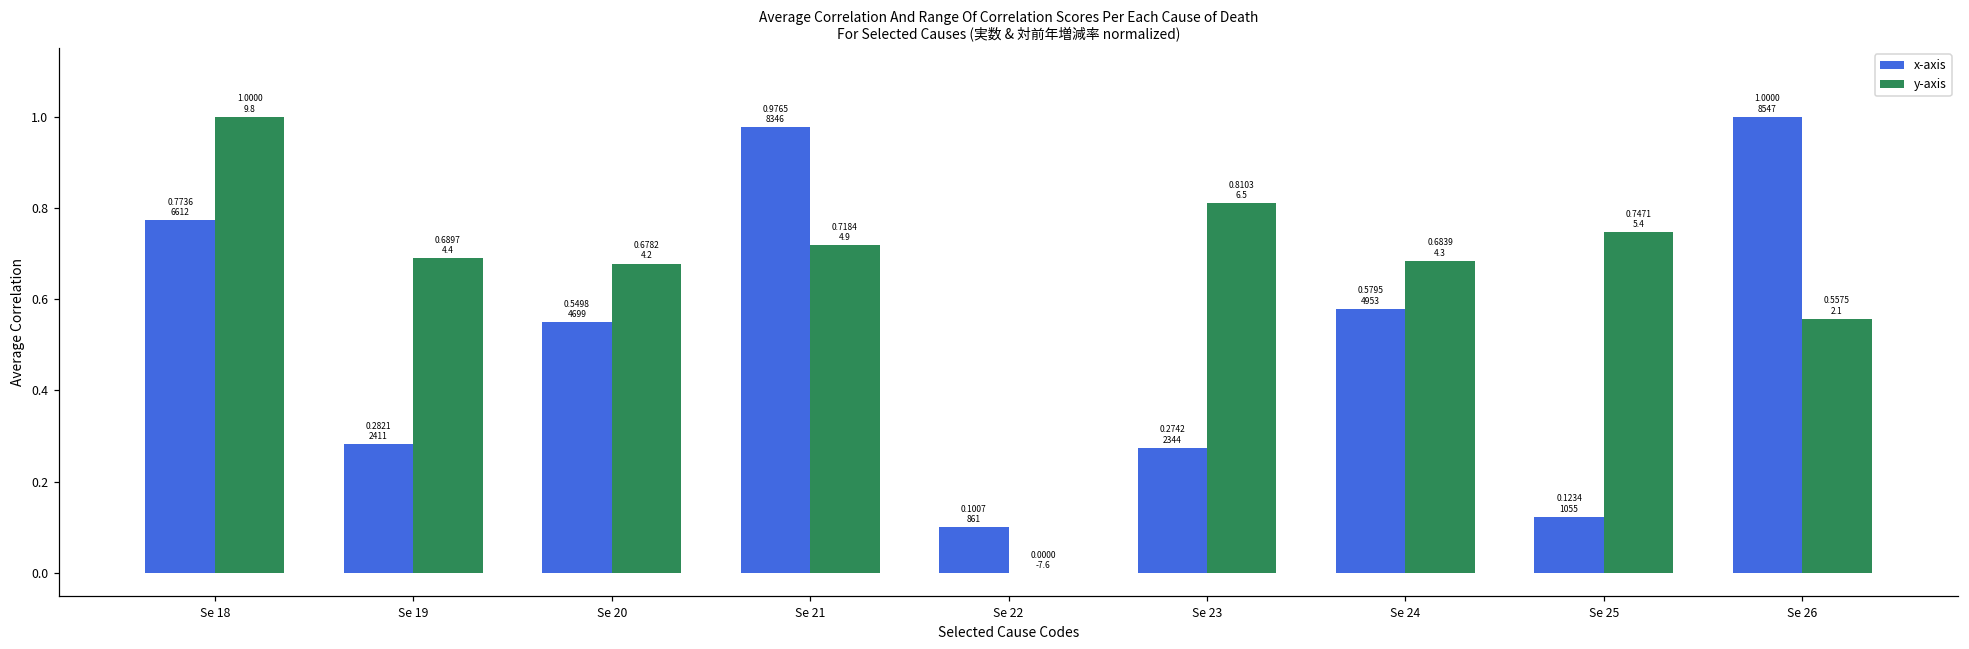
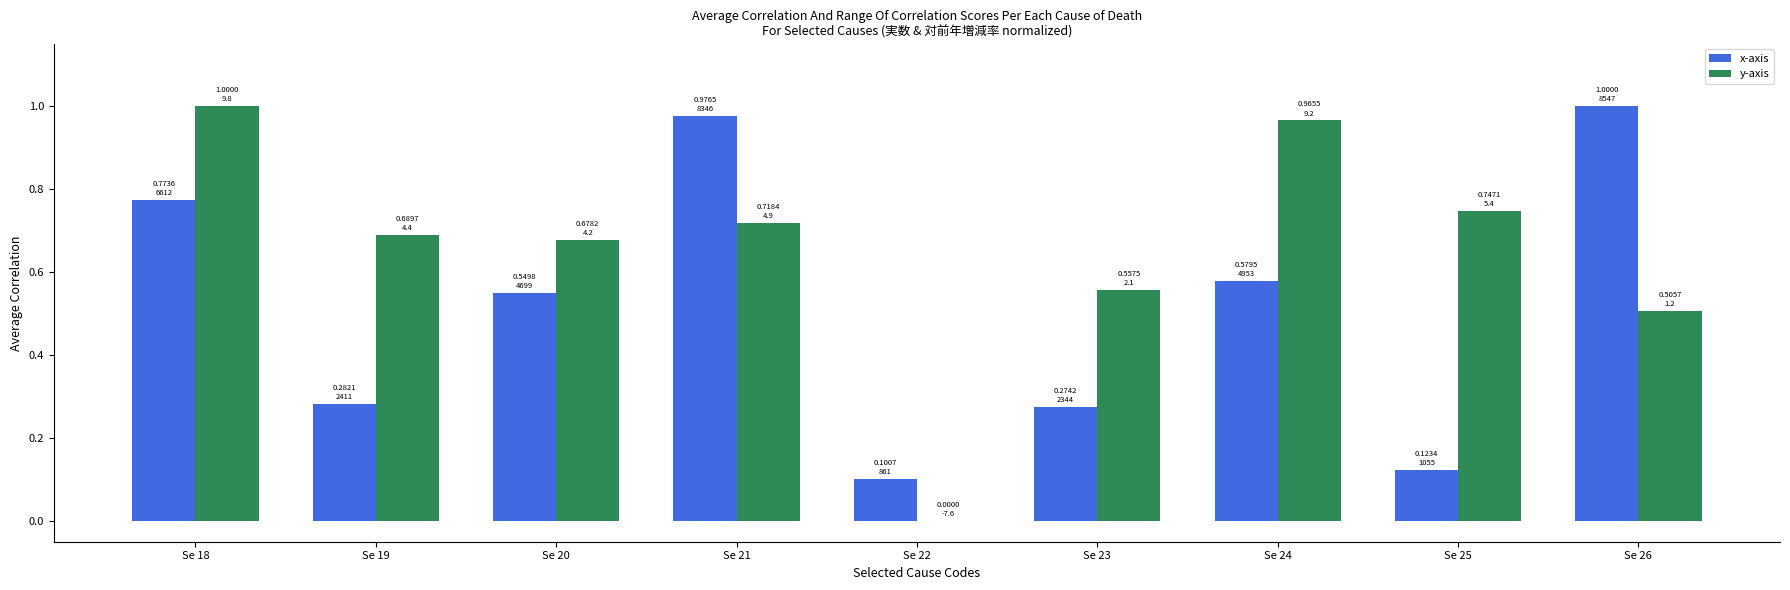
  {
    "x-axis": {
      "Se 18": "0.7736",
      "Se 19": "0.2821",
      "Se 20": "0.5498",
      "Se 21": "0.9765",
      "Se 22": "0.1007",
      "Se 23": "0.2742",
      "Se 24": "0.5795",
      "Se 25": "0.1234",
      "Se 26": "1.0000"
    },
    "y-axis": {
      "Se 18": "1.0000",
      "Se 19": "0.6897",
      "Se 20": "0.6782",
      "Se 21": "0.7184",
      "Se 22": "0.0000",
-     "Se 23": "0.8103 6.5",
-     "Se 24": "0.6839 4.3",
+     "Se 23": "0.5575 2.1",
+     "Se 24": "0.9655 9.2",
      "Se 25": "0.7471",
-     "Se 26": "0.5575 2.1"
+     "Se 26": "0.5057 1.2"
    }
  }
